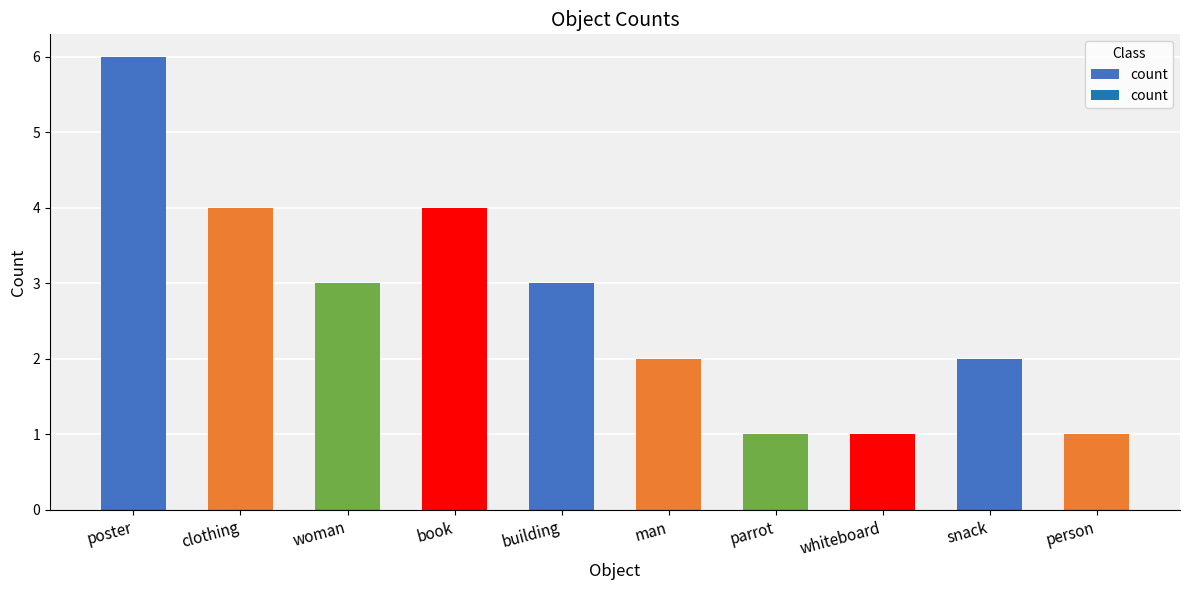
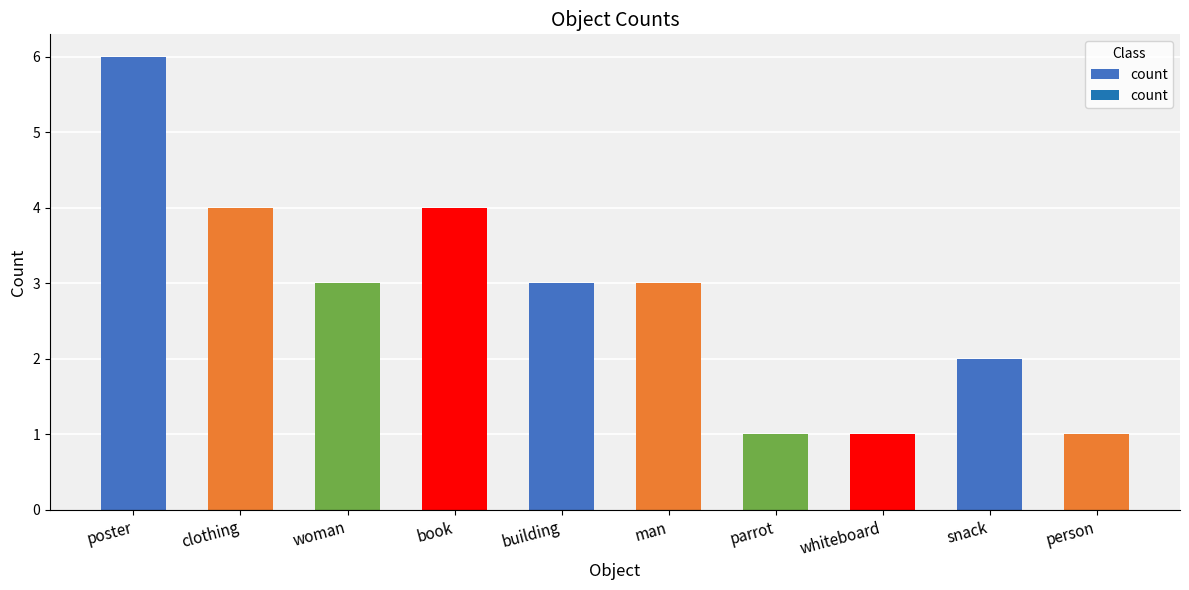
  {
    "poster": 6,
    "clothing": 4,
    "woman": 3,
    "book": 4,
    "building": 3,
-   "man": 2,
+   "man": 3,
    "parrot": 1,
    "whiteboard": 1,
    "snack": 2,
    "person": 1
  }
